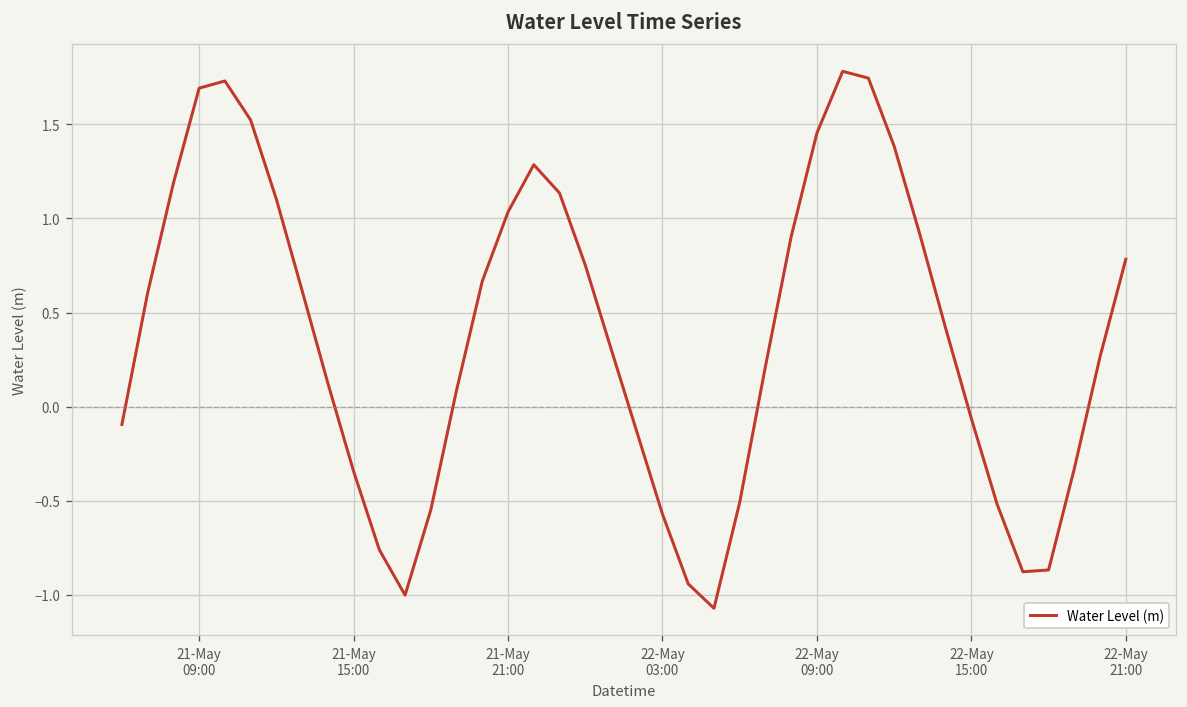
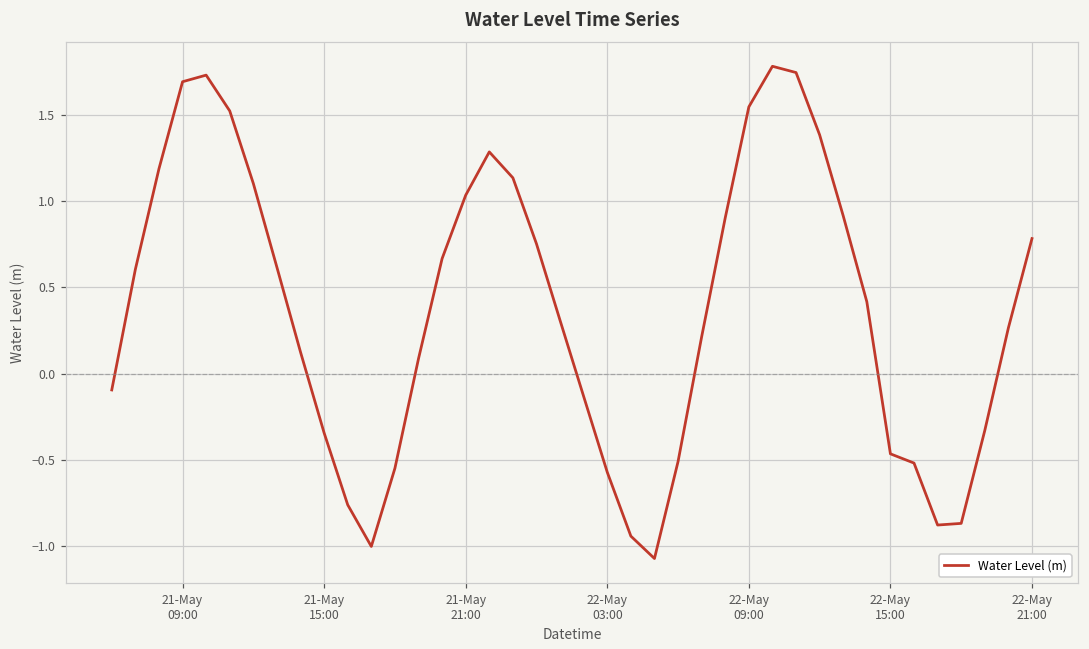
  {
    "21-May 09:00": 1.69,
    "21-May 15:00": -0.34,
    "21-May 21:00": 1.03,
    "22-May 03:00": -0.57,
-   "22-May 09:00": 1.45,
-   "22-May 15:00": -0.06,
+   "22-May 09:00": 1.55,
+   "22-May 15:00": -0.46,
    "22-May 21:00": 0.78
  }
